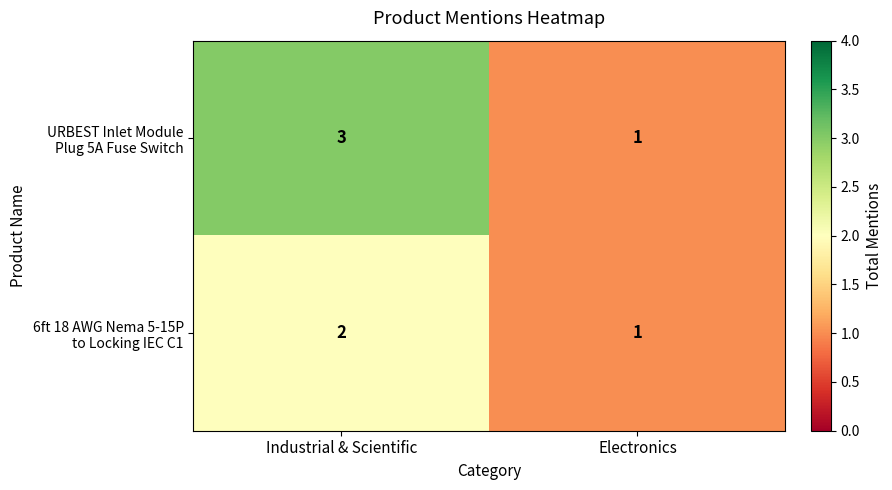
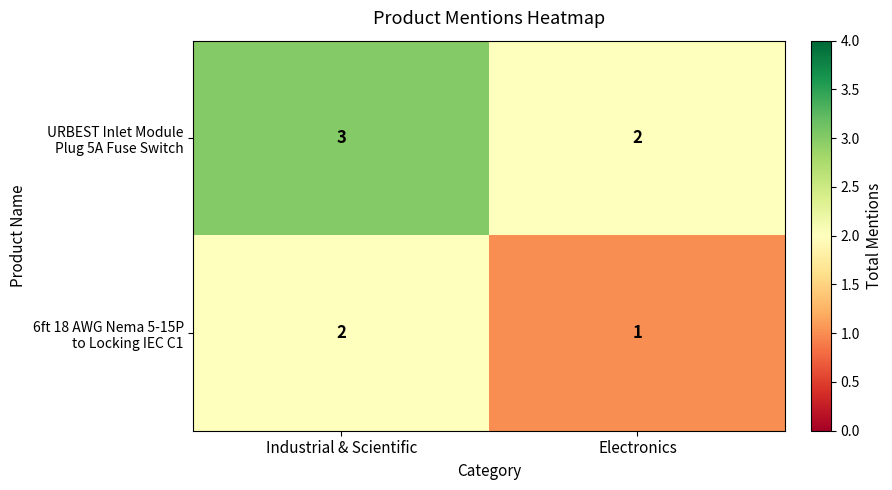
  {
    "URBEST Inlet Module Plug 5A Fuse Switch": {
      "Industrial & Scientific": 3,
-     "Electronics": 1
+     "Electronics": 2
    },
    "6ft 18 AWG Nema 5-15P to Locking IEC C1": {
      "Industrial & Scientific": 2,
      "Electronics": 1
    }
  }
